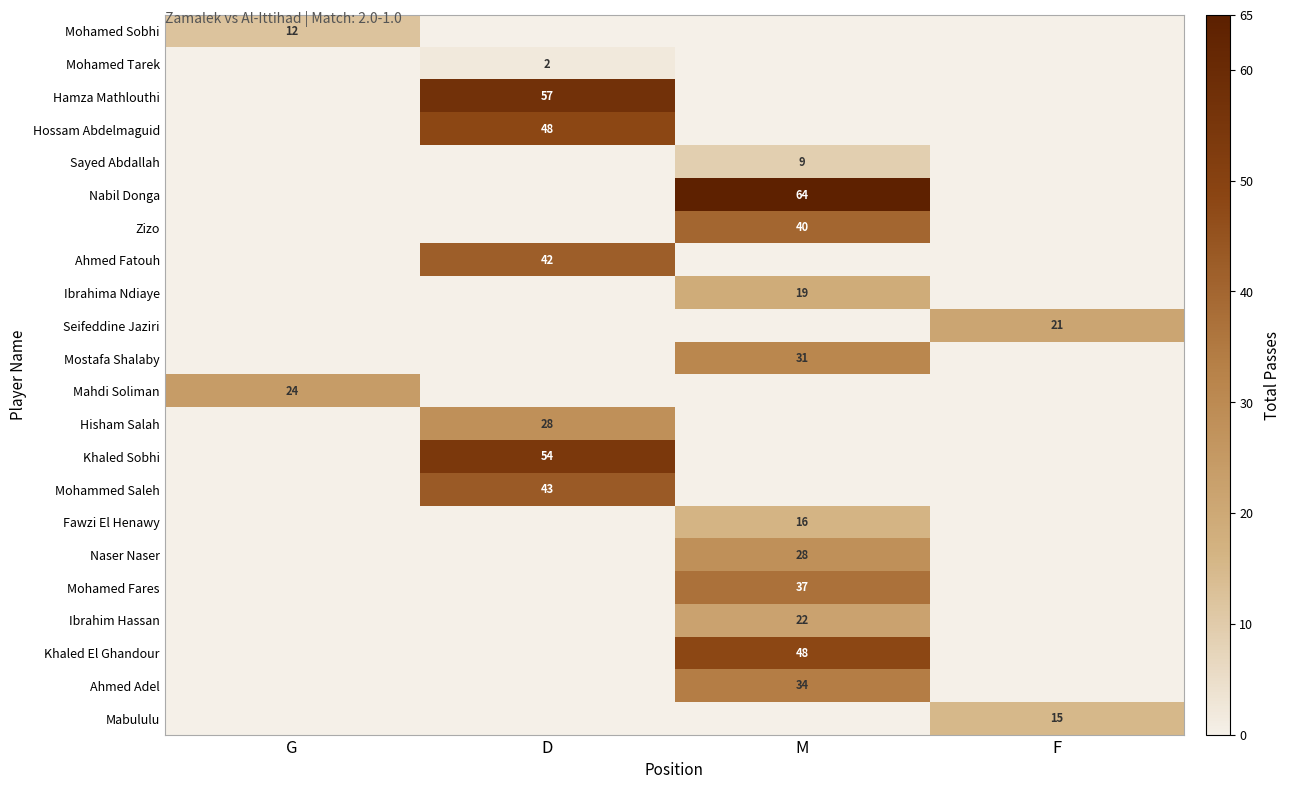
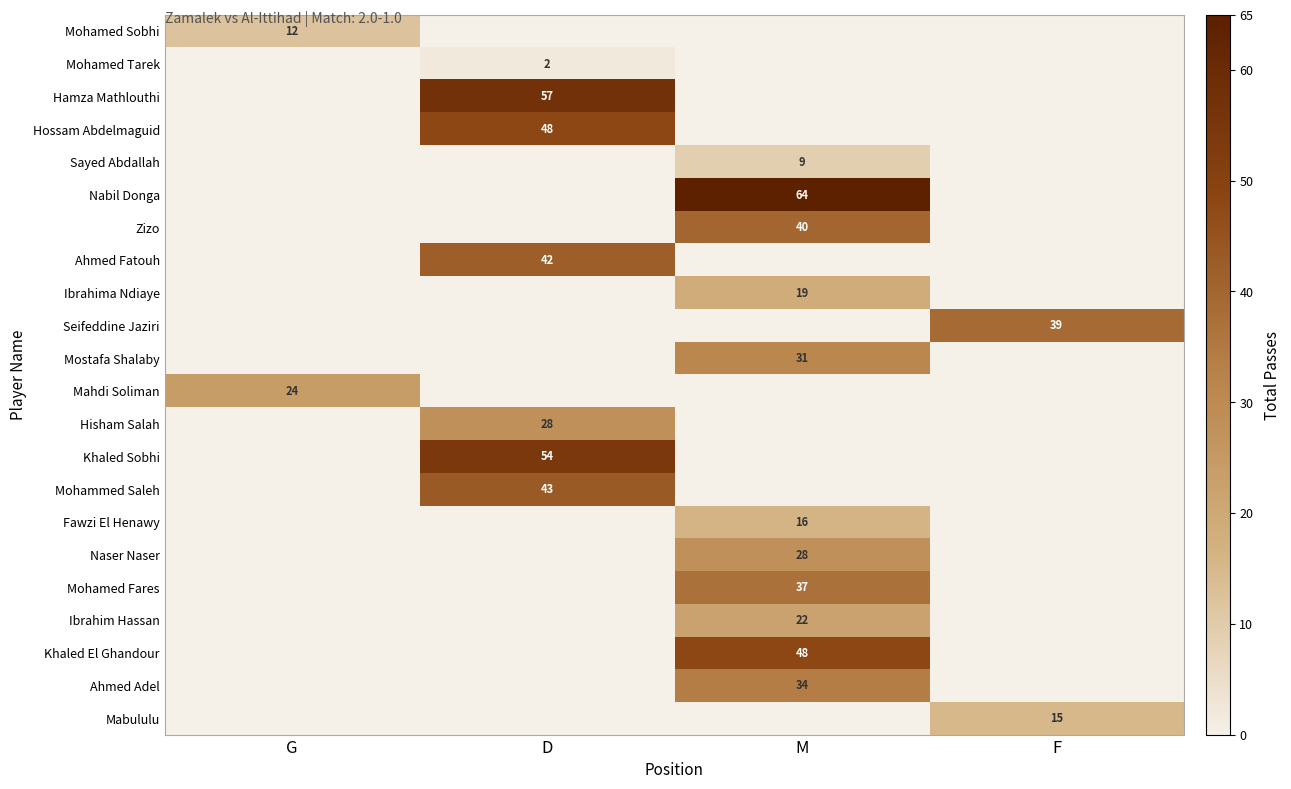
  {
    "Mohamed Sobhi": {
      "G": 12
    },
    "Mohamed Tarek": {
      "D": 2
    },
    "Hamza Mathlouthi": {
      "D": 57
    },
    "Hossam Abdelmaguid": {
      "D": 48
    },
    "Sayed Abdallah": {
      "M": 9
    },
    "Nabil Donga": {
      "M": 64
    },
    "Zizo": {
      "M": 40
    },
    "Ahmed Fatouh": {
      "D": 42
    },
    "Ibrahima Ndiaye": {
      "M": 19
    },
    "Seifeddine Jaziri": {
-     "F": 21
+     "F": 39
    },
    "Mostafa Shalaby": {
      "M": 31
    },
    "Mahdi Soliman": {
      "G": 24
    },
    "Hisham Salah": {
      "D": 28
    },
    "Khaled Sobhi": {
      "D": 54
    },
    "Mohammed Saleh": {
      "D": 43
    },
    "Fawzi El Henawy": {
      "M": 16
    },
    "Naser Naser": {
      "M": 28
    },
    "Mohamed Fares": {
      "M": 37
    },
    "Ibrahim Hassan": {
      "M": 22
    },
    "Khaled El Ghandour": {
      "M": 48
    },
    "Ahmed Adel": {
      "M": 34
    },
    "Mabululu": {
      "F": 15
    }
  }
